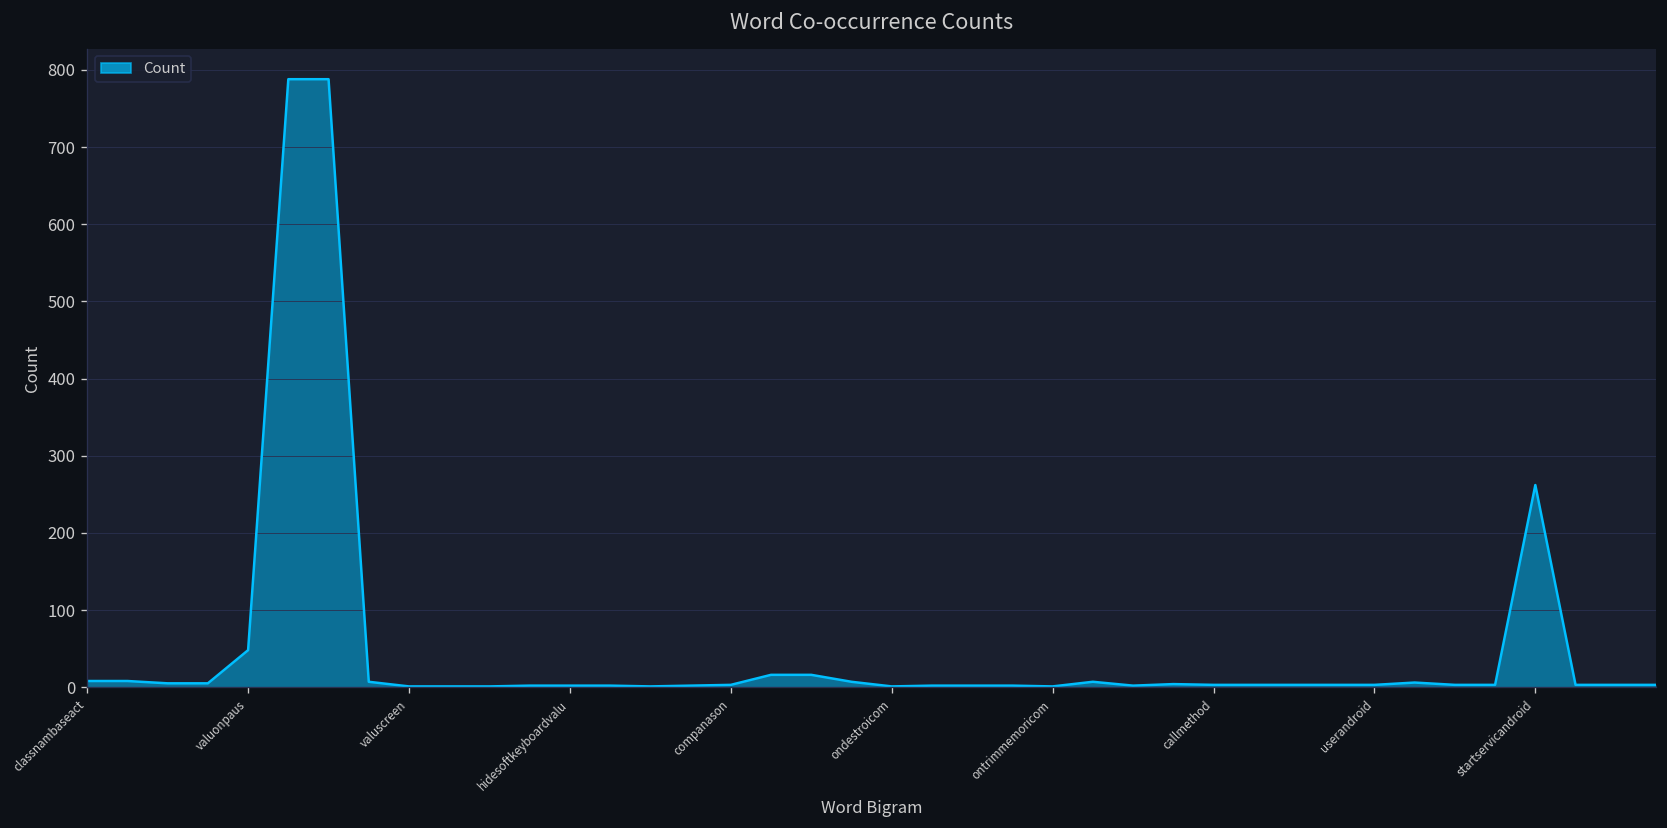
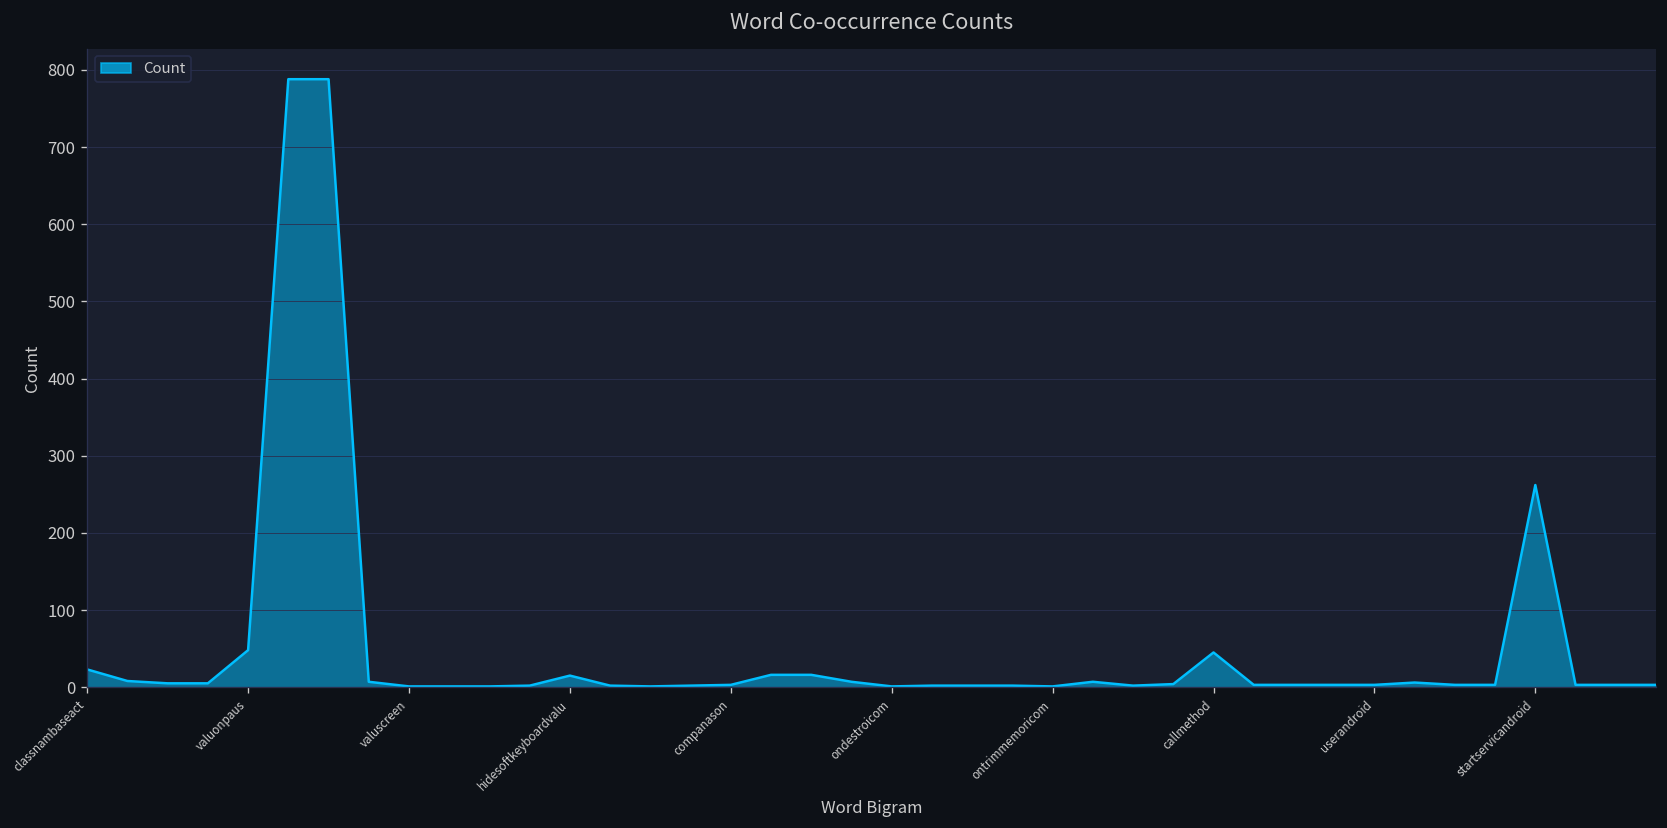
  {
-   "classnambaseact": 10,
+   "classnambaseact": 20,
    "valuonpaus": 50,
    "valuscreen": 0,
-   "hidesoftkeyboardvalu": 0,
+   "hidesoftkeyboardvalu": 20,
    "companason": 0,
    "ondestroicom": 0,
    "ontrimmemoricom": 0,
-   "callmethod": 0,
+   "callmethod": 50,
    "userandroid": 0,
    "startservicandroid": 260
  }
